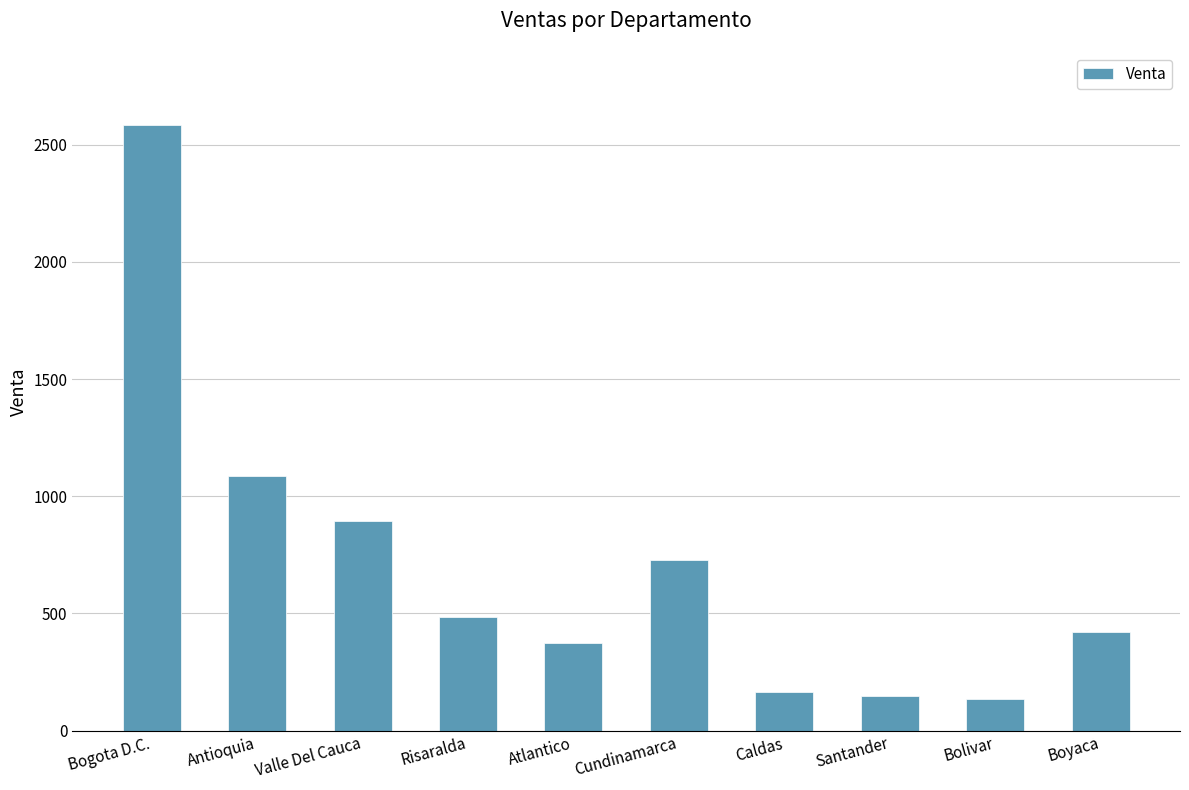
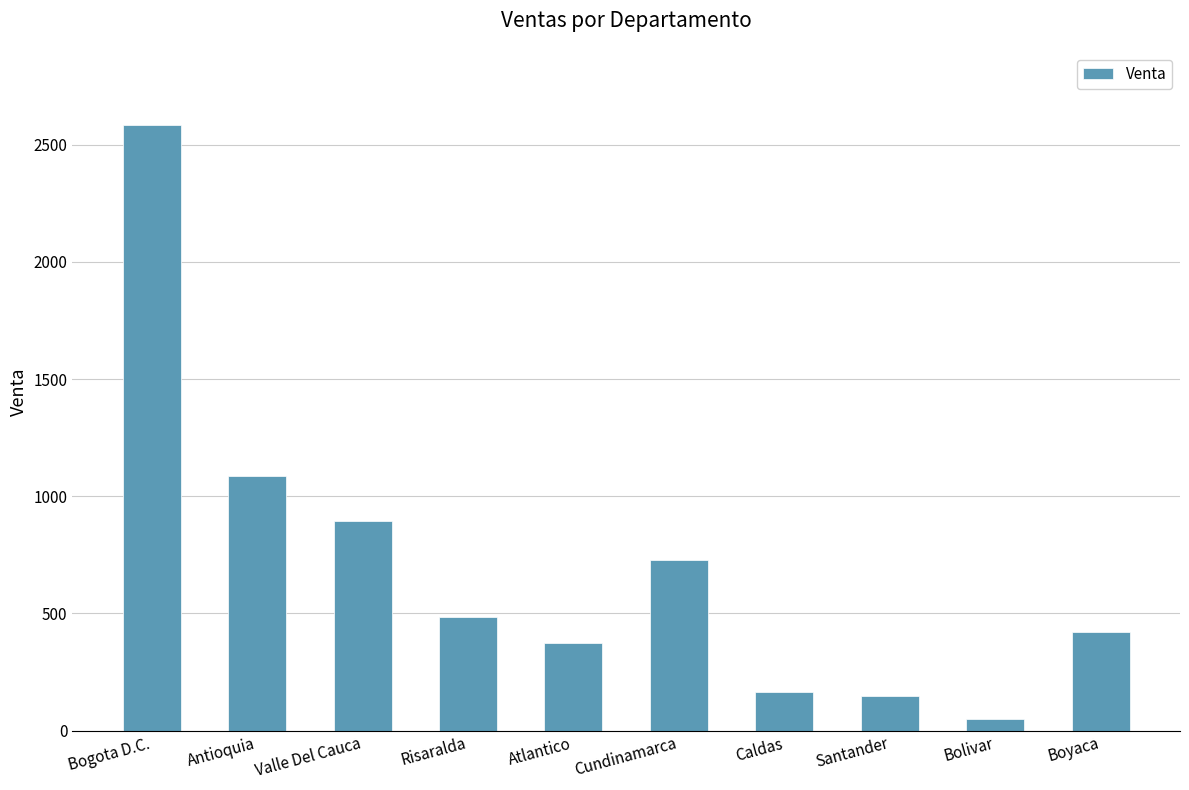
  {
    "Bogota D.C.": 2590,
    "Antioquia": 1080,
    "Valle Del Cauca": 890,
    "Risaralda": 490,
    "Atlantico": 370,
    "Cundinamarca": 730,
    "Caldas": 170,
    "Santander": 150,
-   "Bolivar": 130,
+   "Bolivar": 50,
    "Boyaca": 420
  }
